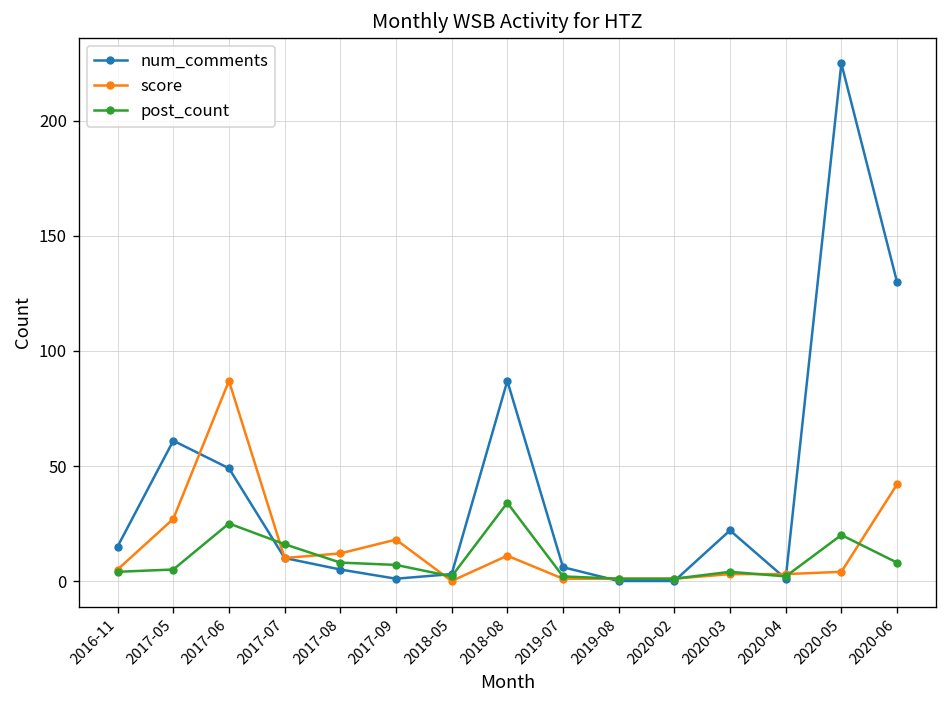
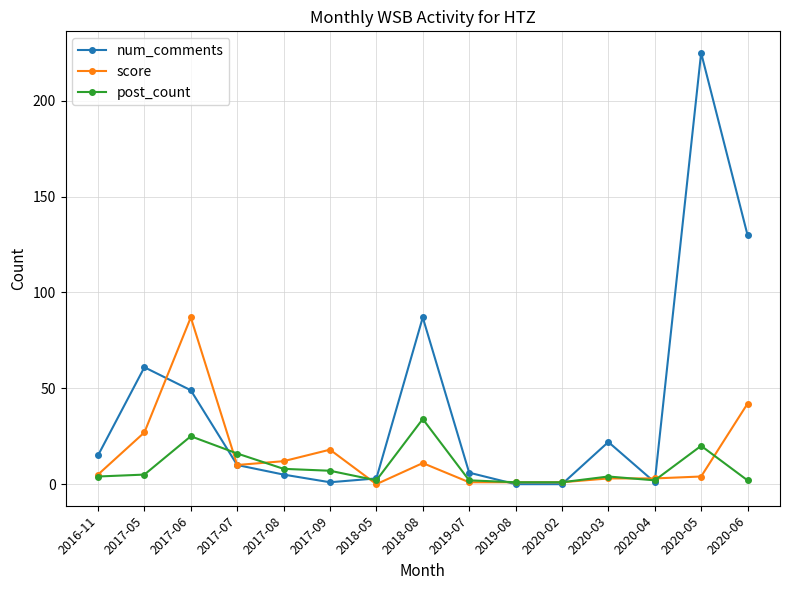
  {
    "num_comments": {
      "2016-11": 15,
      "2017-05": 61,
      "2017-06": 49,
      "2017-08": 5,
      "2017-09": 1,
      "2018-08": 87,
      "2019-07": 6,
      "2020-03": 22,
      "2020-05": 225,
      "2020-06": 130
    },
    "score": {
      "2017-05": 27,
      "2017-06": 87,
      "2017-08": 12,
      "2017-09": 18,
      "2018-05": 0,
      "2018-08": 11,
      "2020-05": 4,
      "2020-06": 42
    },
    "post_count": {
      "2017-05": 5,
      "2017-06": 25,
      "2017-07": 16,
      "2017-08": 8,
      "2017-09": 7,
      "2018-08": 34,
      "2020-05": 20,
-     "2020-06": 8
+     "2020-06": 2
    }
  }
